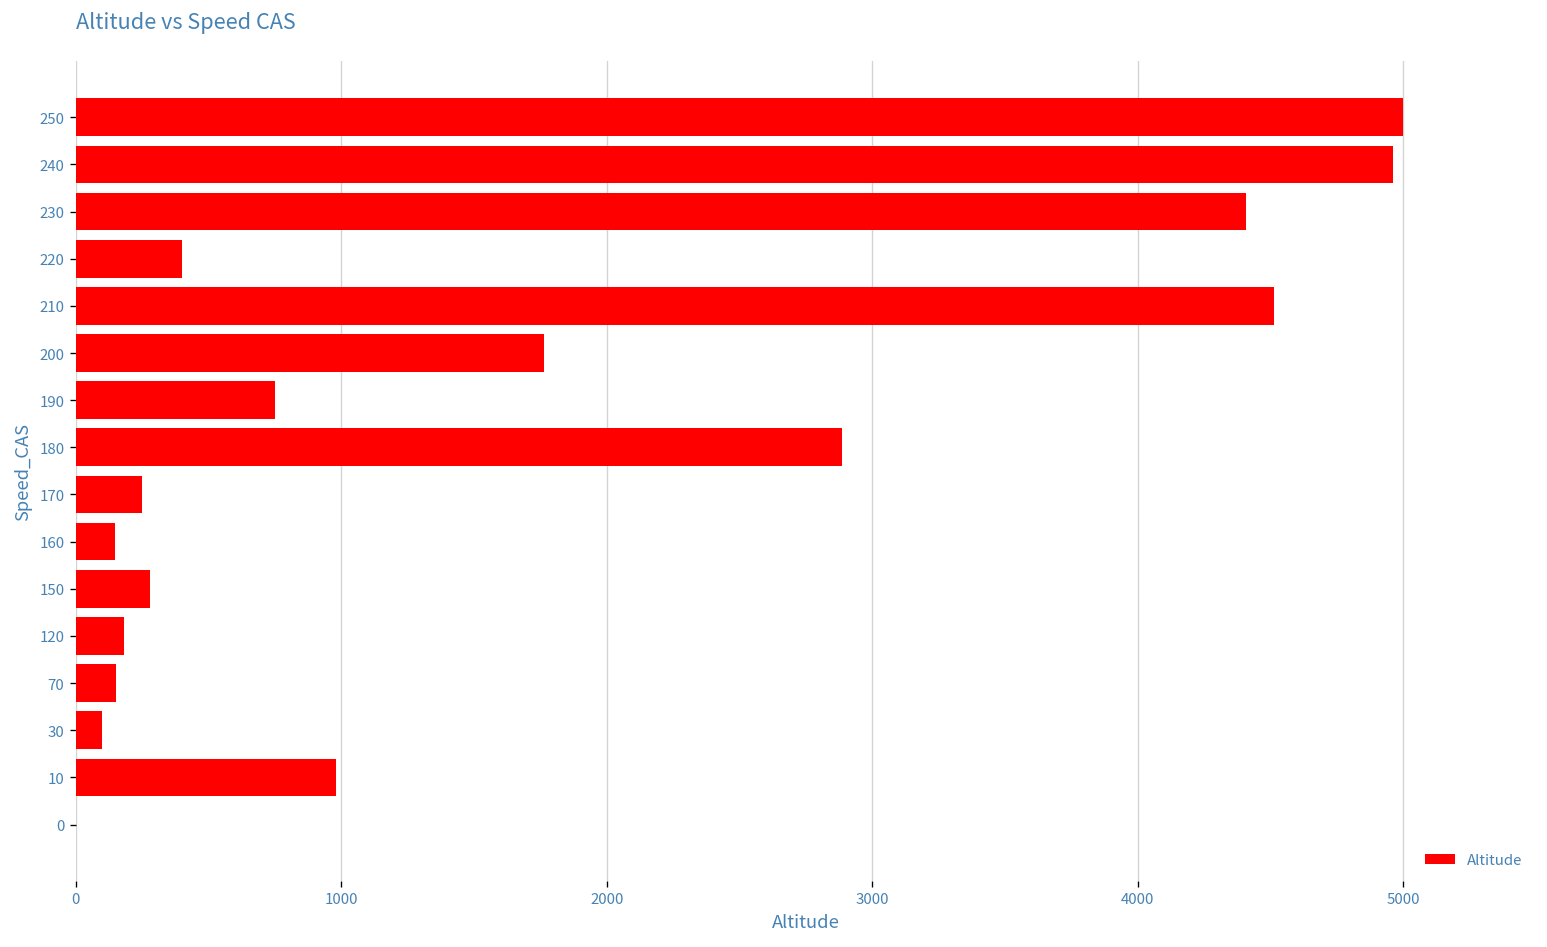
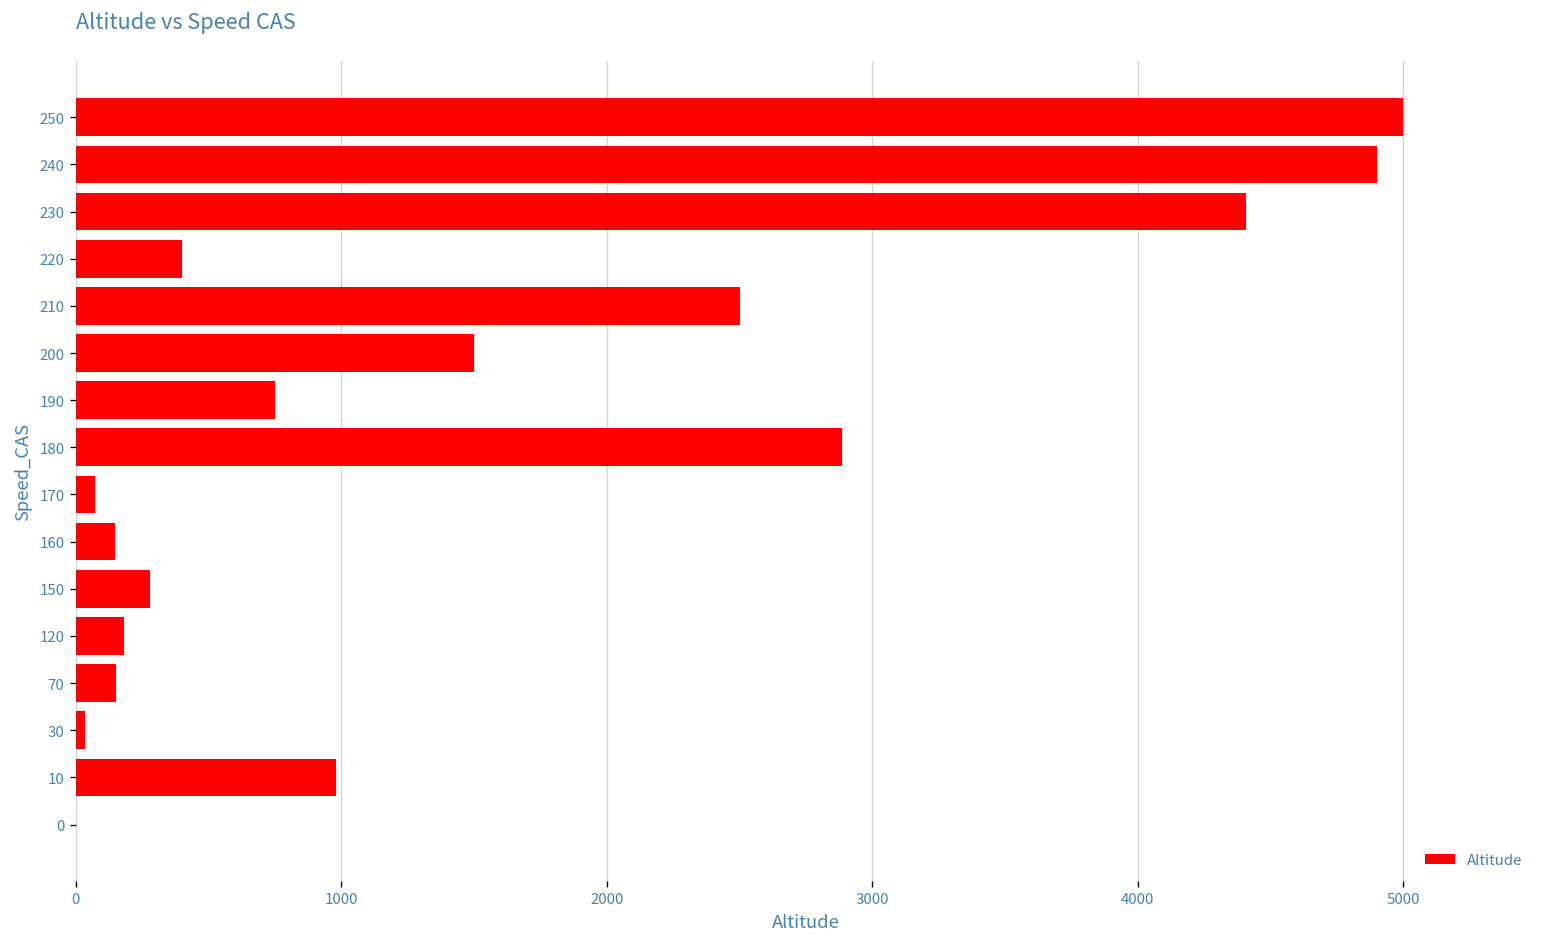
  {
    "250": 5000,
-   "240": 4960,
+   "240": 4900,
    "230": 4410,
    "220": 400,
-   "210": 4510,
-   "200": 1760,
+   "210": 2500,
+   "200": 1500,
    "190": 750,
    "180": 2890,
-   "170": 250,
+   "170": 70,
    "160": 150,
    "150": 280,
    "120": 180,
    "70": 150,
-   "30": 100,
+   "30": 40,
    "10": 980,
    "0": 0
  }
